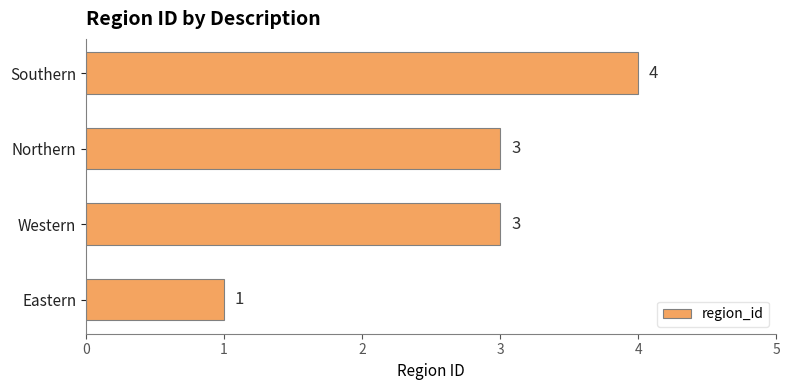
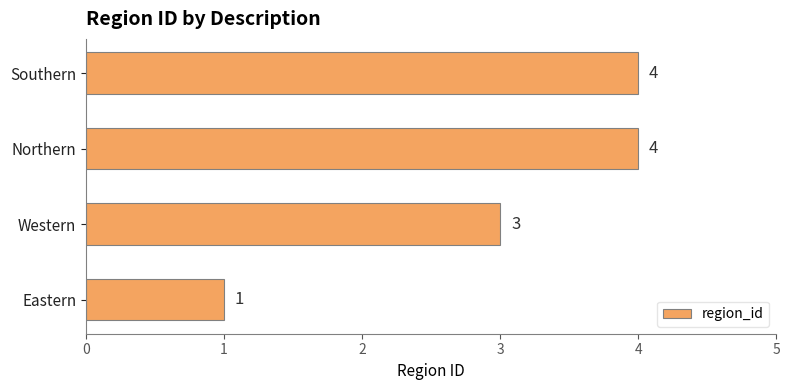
  {
    "Southern": 4,
-   "Northern": 3,
+   "Northern": 4,
    "Western": 3,
    "Eastern": 1
  }
